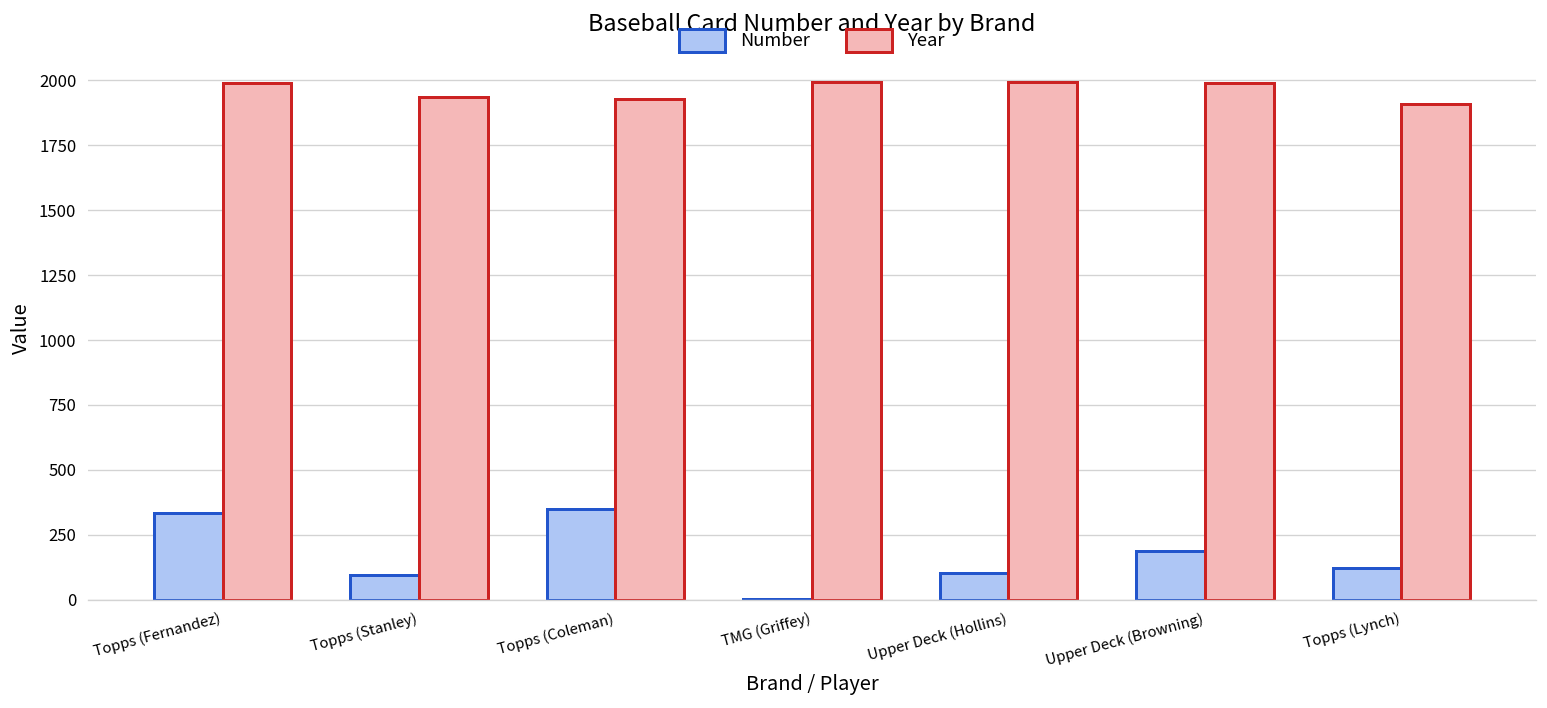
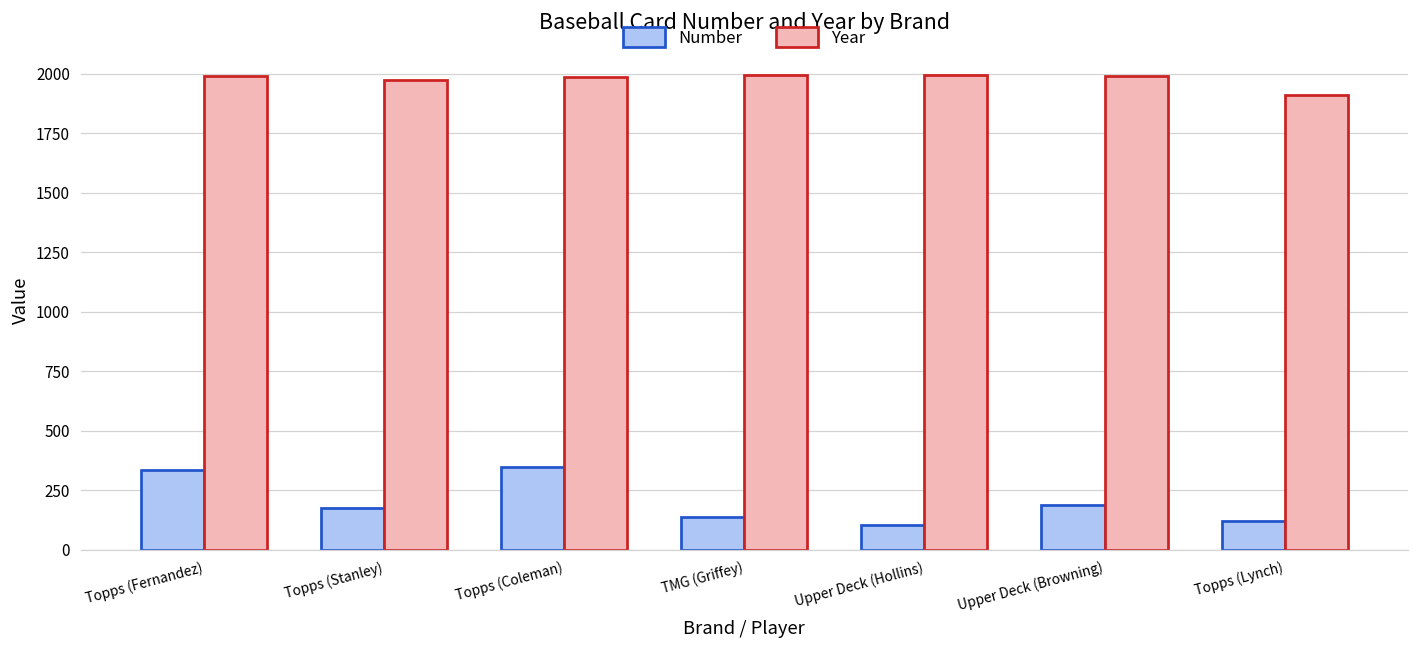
  {
    "Number": {
      "Topps (Fernandez)": 340,
-     "Topps (Stanley)": 100,
+     "Topps (Stanley)": 180,
      "Topps (Coleman)": 350,
-     "TMG (Griffey)": 10,
+     "TMG (Griffey)": 140,
      "Upper Deck (Hollins)": 100,
      "Upper Deck (Browning)": 190,
      "Topps (Lynch)": 120
    },
    "Year": {
      "Topps (Fernandez)": 1990,
-     "Topps (Stanley)": 1940,
-     "Topps (Coleman)": 1930,
+     "Topps (Stanley)": 1970,
+     "Topps (Coleman)": 1990,
      "TMG (Griffey)": 1990,
      "Upper Deck (Hollins)": 1990,
      "Upper Deck (Browning)": 1990,
      "Topps (Lynch)": 1910
    }
  }
